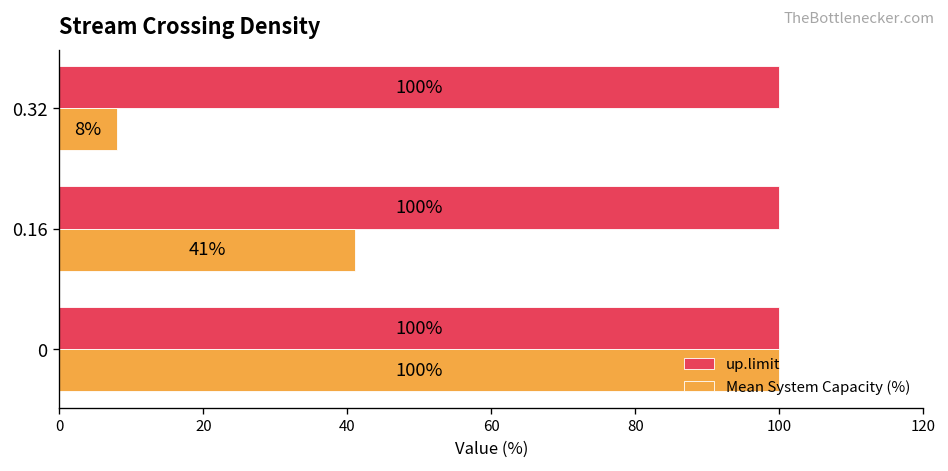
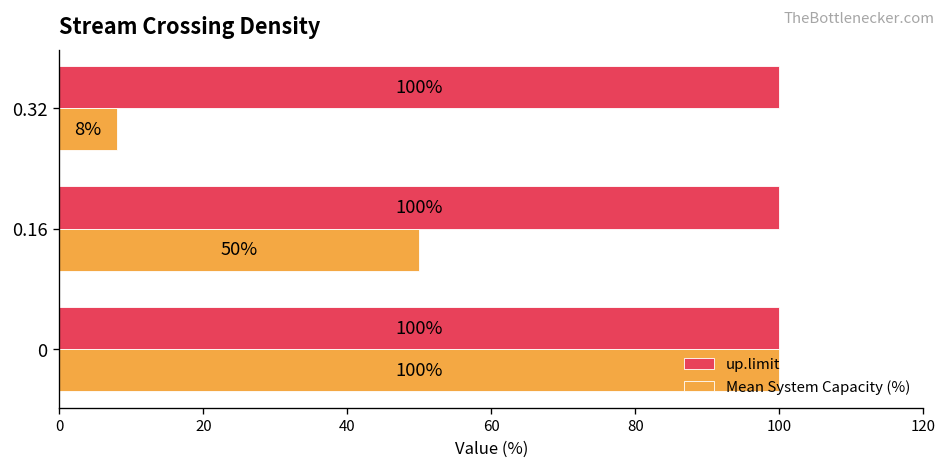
  {
    "up.limit": {
      "0.32": "100%",
      "0.16": "100%",
      "0": "100%"
    },
    "Mean System Capacity (%)": {
      "0.32": "8%",
-     "0.16": "41%",
+     "0.16": "50%",
      "0": "100%"
    }
  }
